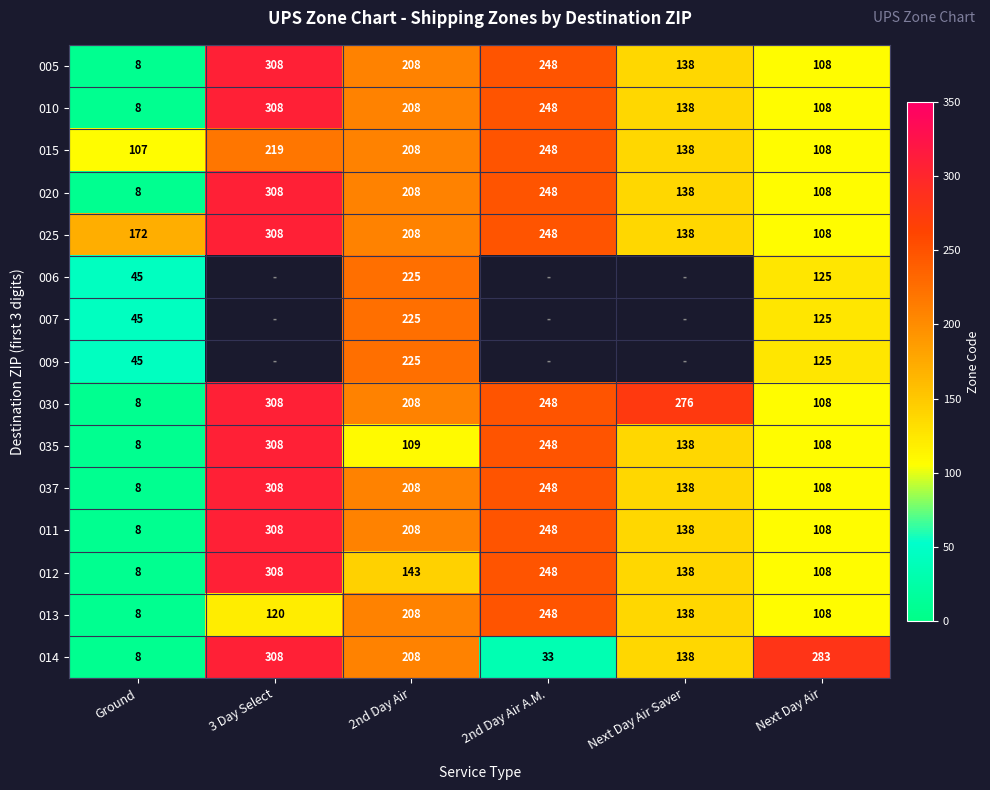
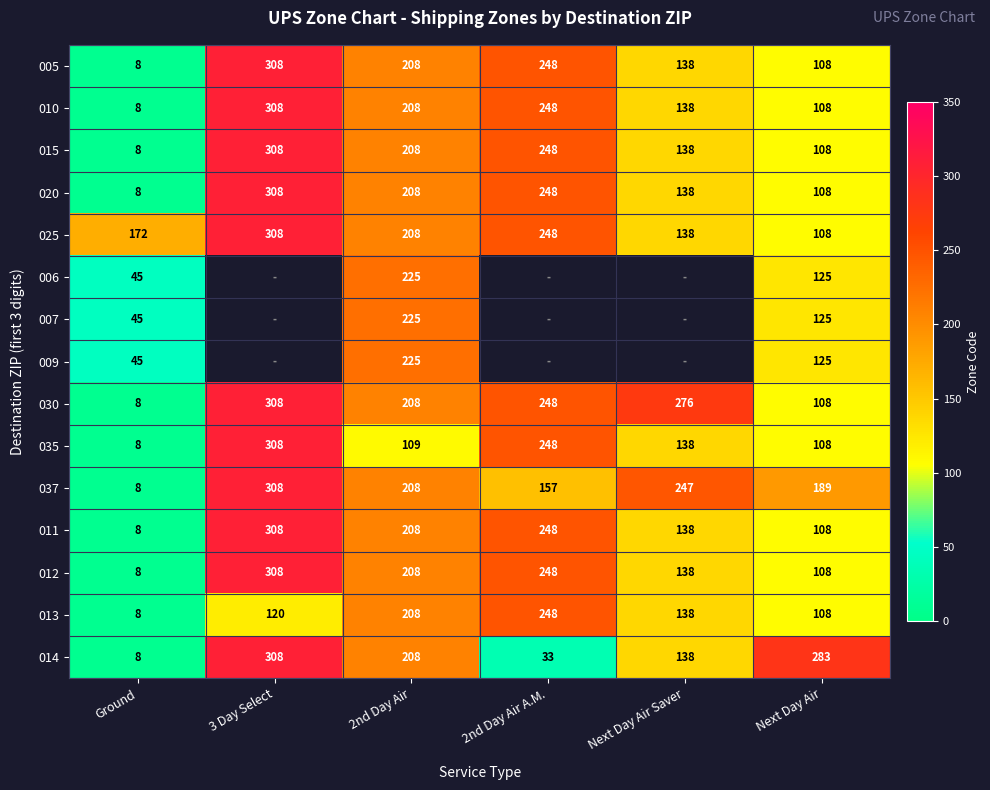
  {
    "005": {
      "Ground": 8,
      "3 Day Select": 308,
      "2nd Day Air": 208,
      "2nd Day Air A.M.": 248,
      "Next Day Air Saver": 138,
      "Next Day Air": 108
    },
    "010": {
      "Ground": 8,
      "3 Day Select": 308,
      "2nd Day Air": 208,
      "2nd Day Air A.M.": 248,
      "Next Day Air Saver": 138,
      "Next Day Air": 108
    },
    "015": {
-     "Ground": 107,
-     "3 Day Select": 219,
+     "Ground": 8,
+     "3 Day Select": 308,
      "2nd Day Air": 208,
      "2nd Day Air A.M.": 248,
      "Next Day Air Saver": 138,
      "Next Day Air": 108
    },
    "020": {
      "Ground": 8,
      "3 Day Select": 308,
      "2nd Day Air": 208,
      "2nd Day Air A.M.": 248,
      "Next Day Air Saver": 138,
      "Next Day Air": 108
    },
    "025": {
      "Ground": 172,
      "3 Day Select": 308,
      "2nd Day Air": 208,
      "2nd Day Air A.M.": 248,
      "Next Day Air Saver": 138,
      "Next Day Air": 108
    },
    "006": {
      "Ground": 45,
      "2nd Day Air": 225,
      "Next Day Air": 125
    },
    "007": {
      "Ground": 45,
      "2nd Day Air": 225,
      "Next Day Air": 125
    },
    "009": {
      "Ground": 45,
      "2nd Day Air": 225,
      "Next Day Air": 125
    },
    "030": {
      "Ground": 8,
      "3 Day Select": 308,
      "2nd Day Air": 208,
      "2nd Day Air A.M.": 248,
      "Next Day Air Saver": 276,
      "Next Day Air": 108
    },
    "035": {
      "Ground": 8,
      "3 Day Select": 308,
      "2nd Day Air": 109,
      "2nd Day Air A.M.": 248,
      "Next Day Air Saver": 138,
      "Next Day Air": 108
    },
    "037": {
      "Ground": 8,
      "3 Day Select": 308,
      "2nd Day Air": 208,
-     "2nd Day Air A.M.": 248,
-     "Next Day Air Saver": 138,
-     "Next Day Air": 108
+     "2nd Day Air A.M.": 157,
+     "Next Day Air Saver": 247,
+     "Next Day Air": 189
    },
    "011": {
      "Ground": 8,
      "3 Day Select": 308,
      "2nd Day Air": 208,
      "2nd Day Air A.M.": 248,
      "Next Day Air Saver": 138,
      "Next Day Air": 108
    },
    "012": {
      "Ground": 8,
      "3 Day Select": 308,
-     "2nd Day Air": 143,
+     "2nd Day Air": 208,
      "2nd Day Air A.M.": 248,
      "Next Day Air Saver": 138,
      "Next Day Air": 108
    },
    "013": {
      "Ground": 8,
      "3 Day Select": 120,
      "2nd Day Air": 208,
      "2nd Day Air A.M.": 248,
      "Next Day Air Saver": 138,
      "Next Day Air": 108
    },
    "014": {
      "Ground": 8,
      "3 Day Select": 308,
      "2nd Day Air": 208,
      "2nd Day Air A.M.": 33,
      "Next Day Air Saver": 138,
      "Next Day Air": 283
    }
  }
